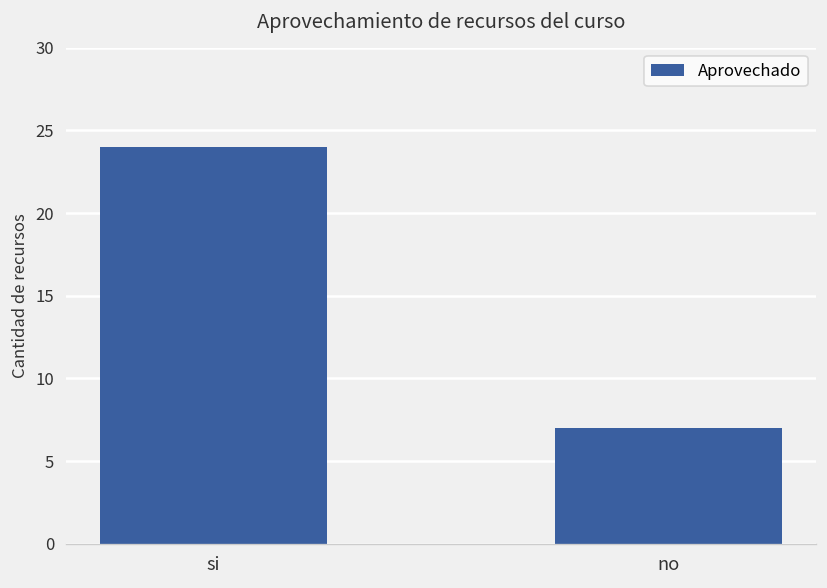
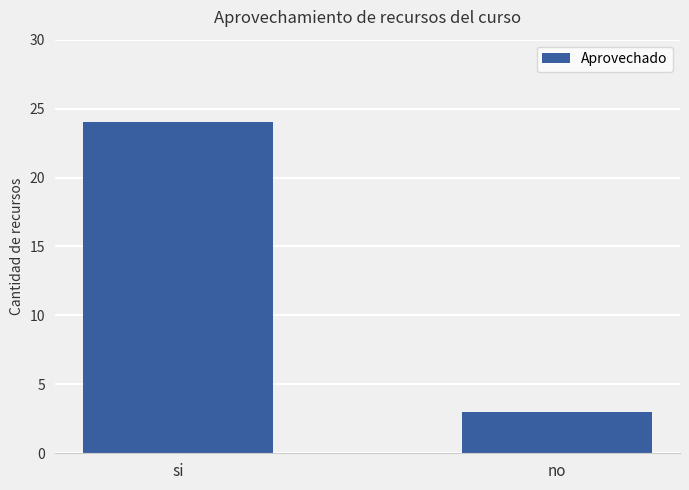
  {
    "si": 24,
-   "no": 7
+   "no": 3
  }
